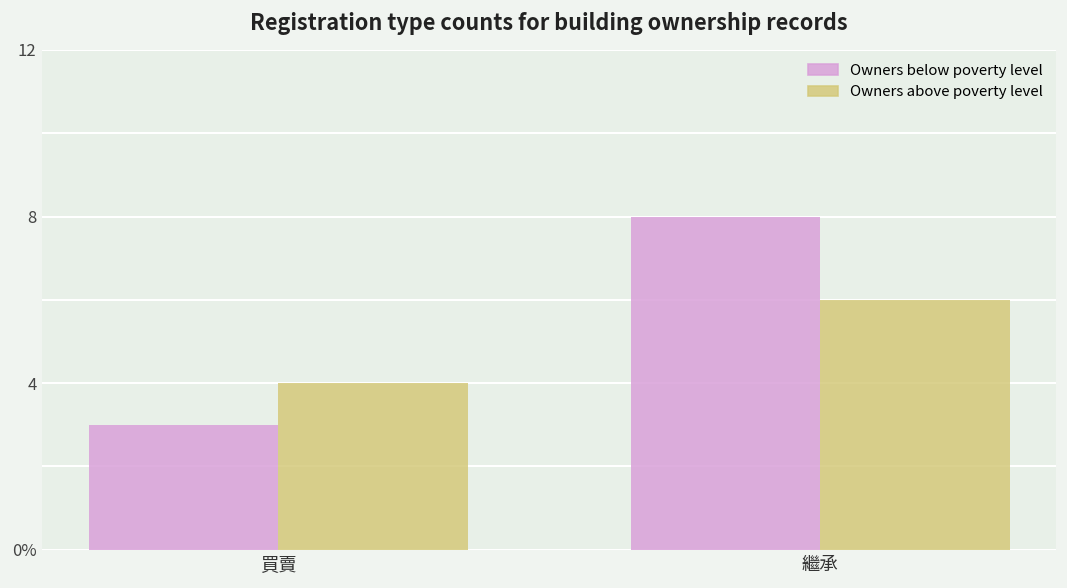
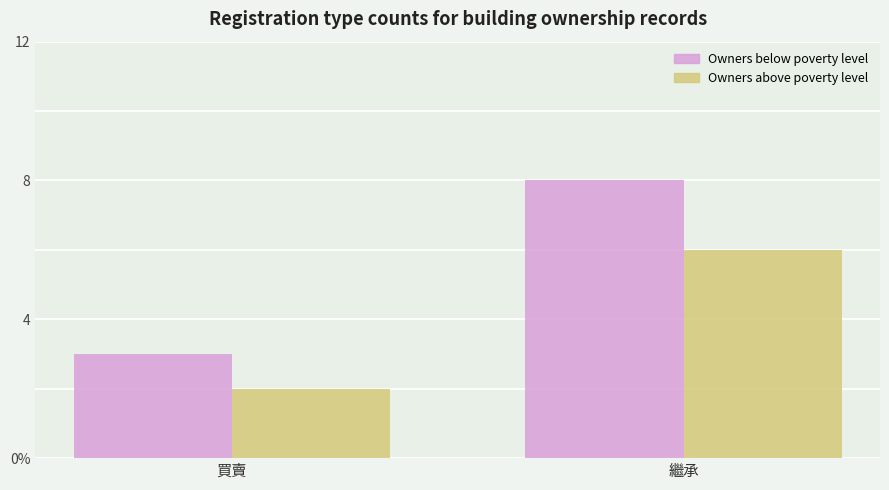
  {
    "Owners below poverty level": {
      "買賣": 3,
      "繼承": 8
    },
    "Owners above poverty level": {
-     "買賣": 4,
+     "買賣": 2,
      "繼承": 6
    }
  }
